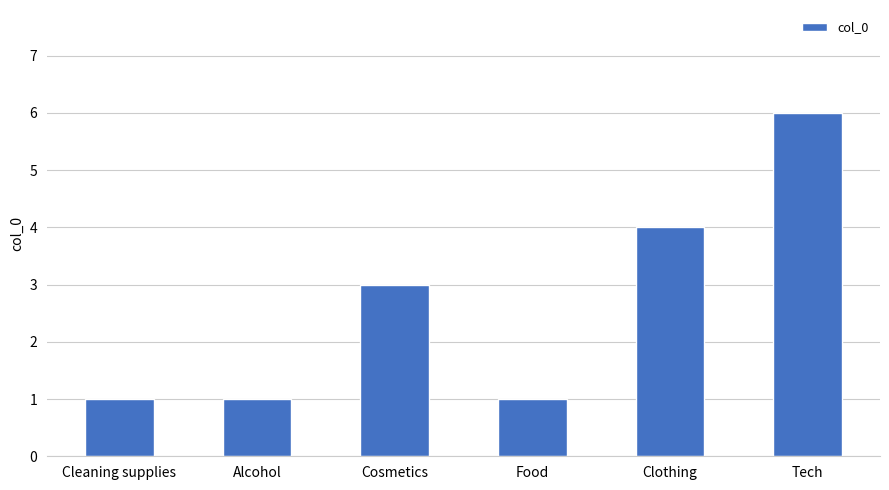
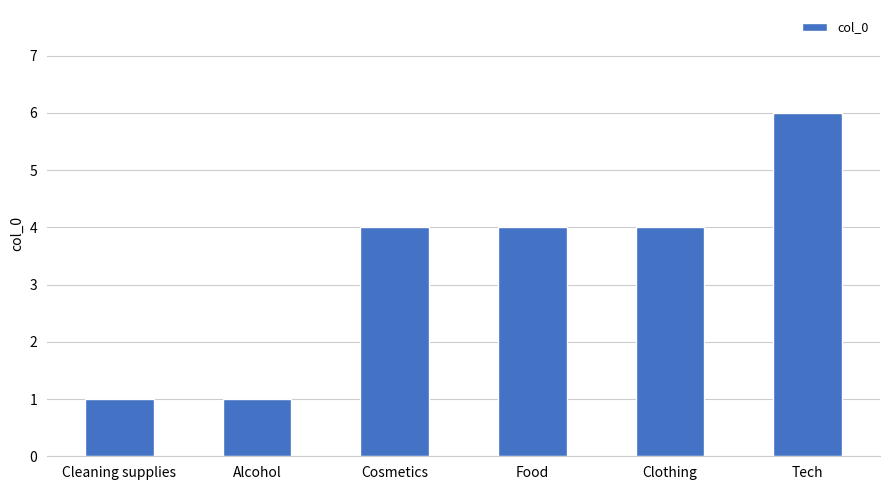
  {
    "Cleaning supplies": 1,
    "Alcohol": 1,
-   "Cosmetics": 3,
-   "Food": 1,
+   "Cosmetics": 4,
+   "Food": 4,
    "Clothing": 4,
    "Tech": 6
  }
